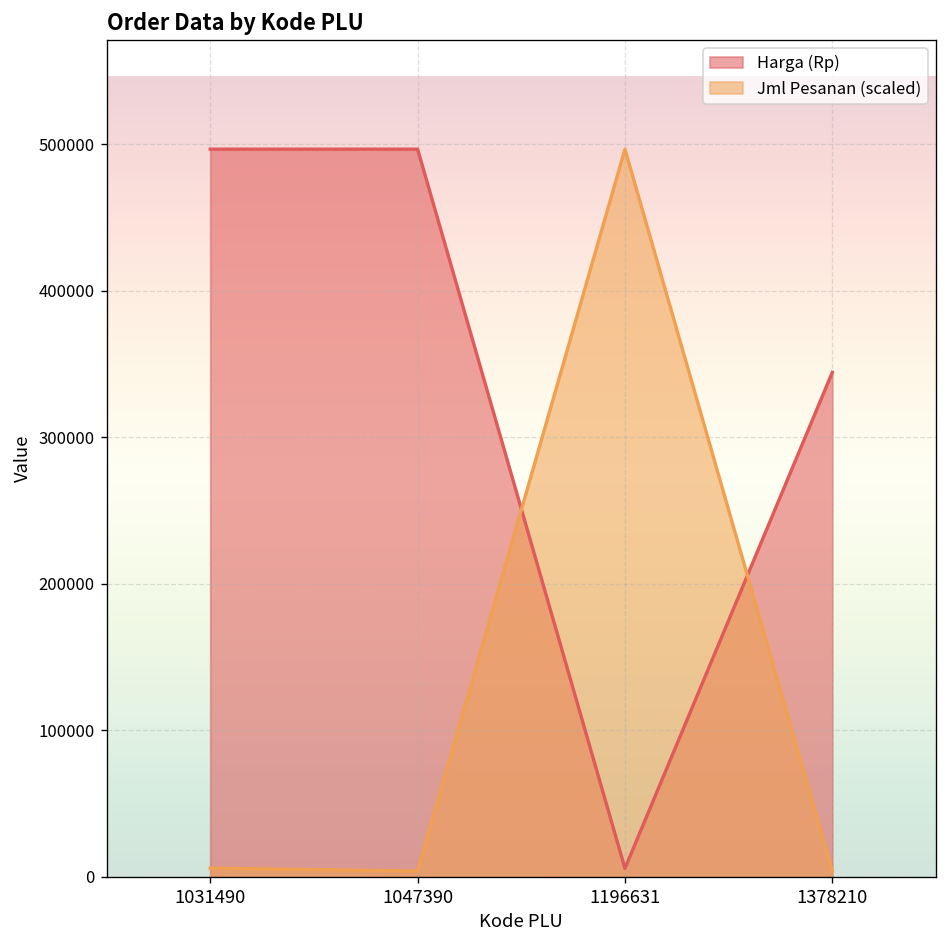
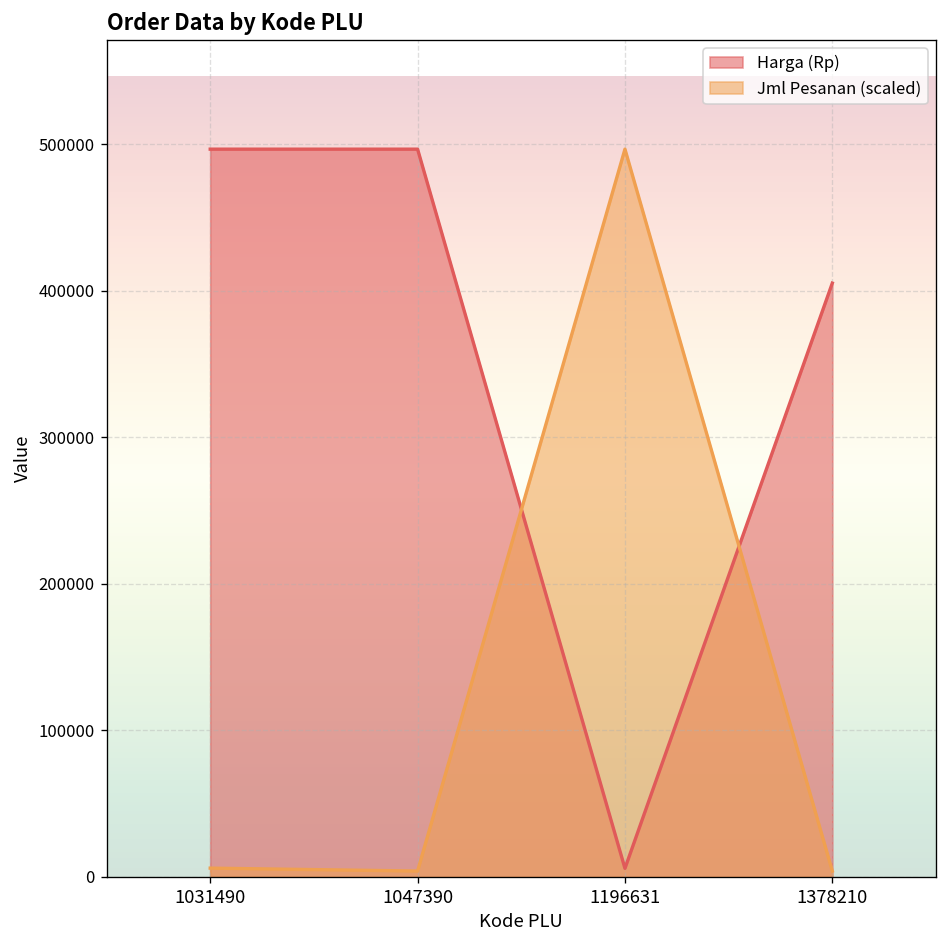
  {
    "Harga (Rp)": {
      "1031490": 497000,
      "1047390": 497000,
      "1196631": 6000,
-     "1378210": 344000
+     "1378210": 405000
    },
    "Jml Pesanan (scaled)": {
      "1031490": 6000,
      "1047390": 4000,
      "1196631": 497000,
      "1378210": 4000
    }
  }
